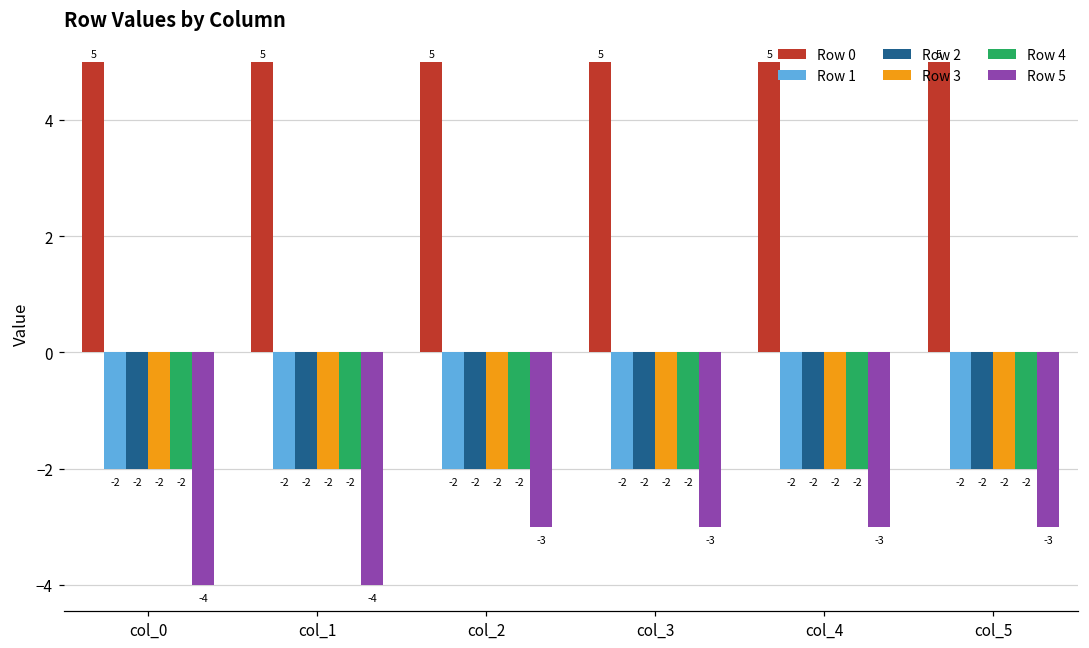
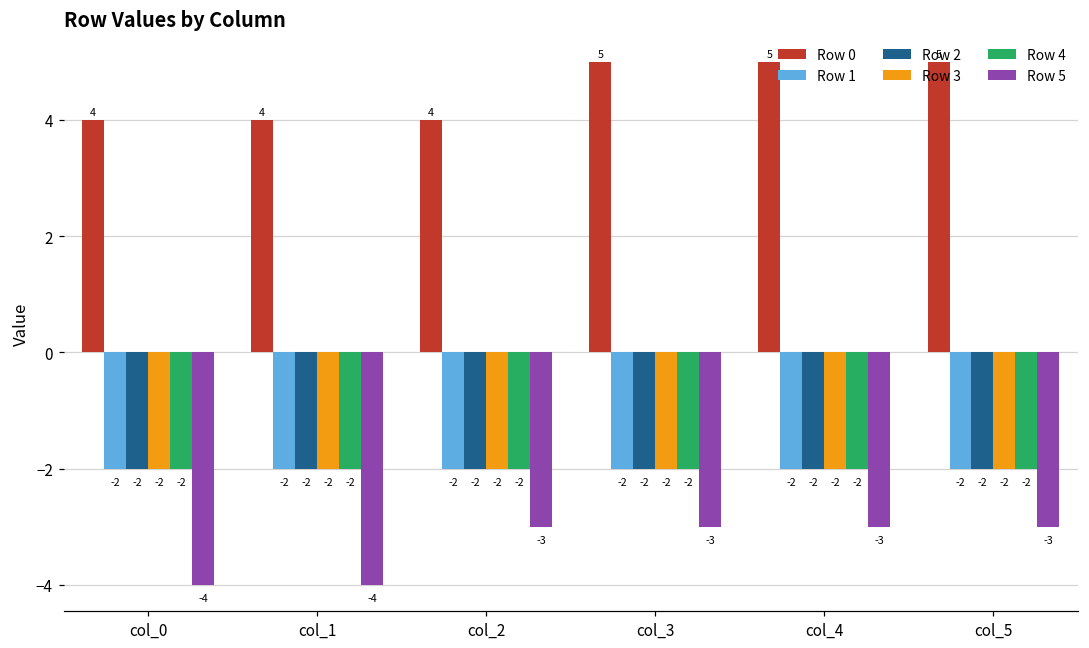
  {
    "Row 0": {
-     "col_0": 5,
-     "col_1": 5,
-     "col_2": 5,
+     "col_0": 4,
+     "col_1": 4,
+     "col_2": 4,
      "col_3": 5,
      "col_4": 5,
      "col_5": 5
    },
    "Row 1": {
      "col_0": -2,
      "col_1": -2,
      "col_2": -2,
      "col_3": -2,
      "col_4": -2,
      "col_5": -2
    },
    "Row 2": {
      "col_0": -2,
      "col_1": -2,
      "col_2": -2,
      "col_3": -2,
      "col_4": -2,
      "col_5": -2
    },
    "Row 3": {
      "col_0": -2,
      "col_1": -2,
      "col_2": -2,
      "col_3": -2,
      "col_4": -2,
      "col_5": -2
    },
    "Row 4": {
      "col_0": -2,
      "col_1": -2,
      "col_2": -2,
      "col_3": -2,
      "col_4": -2,
      "col_5": -2
    },
    "Row 5": {
      "col_0": -4,
      "col_1": -4,
      "col_2": -3,
      "col_3": -3,
      "col_4": -3,
      "col_5": -3
    }
  }
